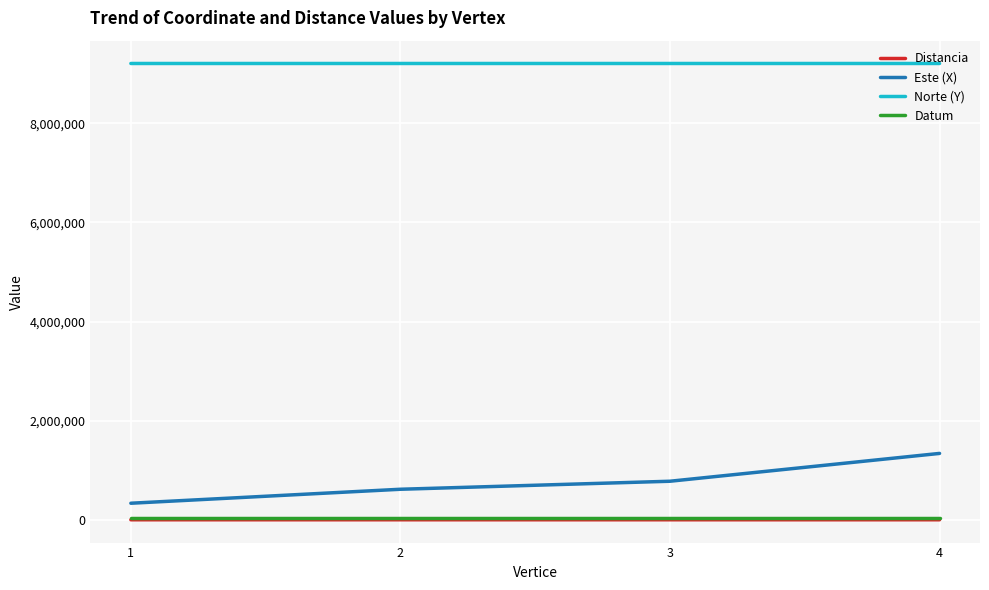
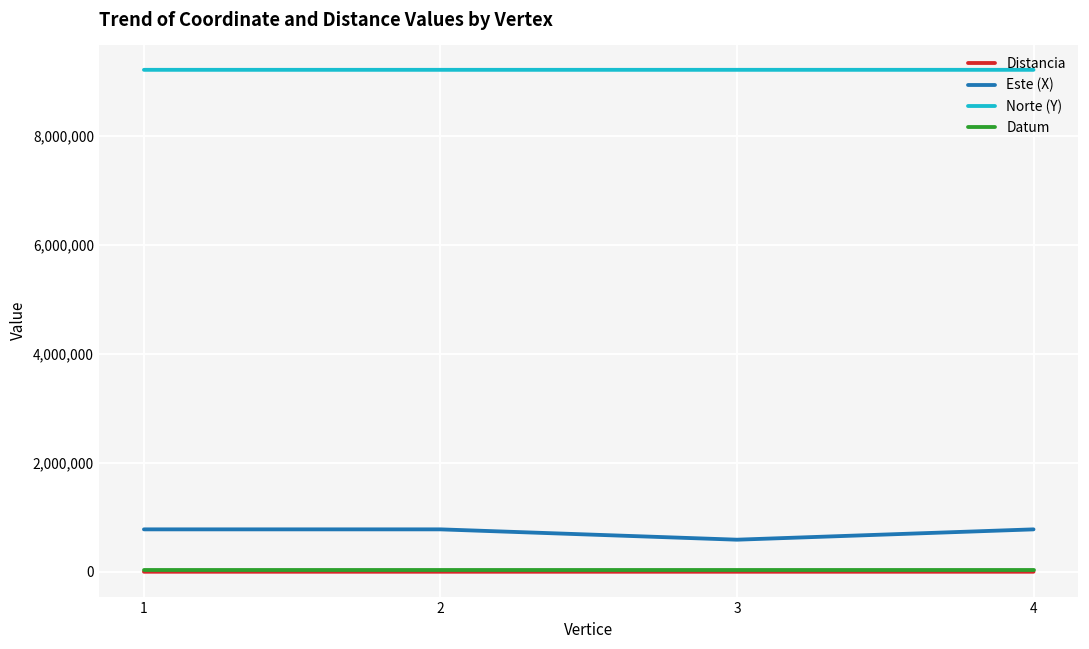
  {
    "Este (X)": {
-     "1": "300,000",
-     "2": "600,000",
-     "3": "800,000",
-     "4": "1,300,000"
+     "1": "800,000",
+     "2": "800,000",
+     "3": "600,000",
+     "4": "800,000"
    },
    "Norte (Y)": {
      "1": "9,200,000",
      "2": "9,200,000",
      "3": "9,200,000",
      "4": "9,200,000"
    }
  }
